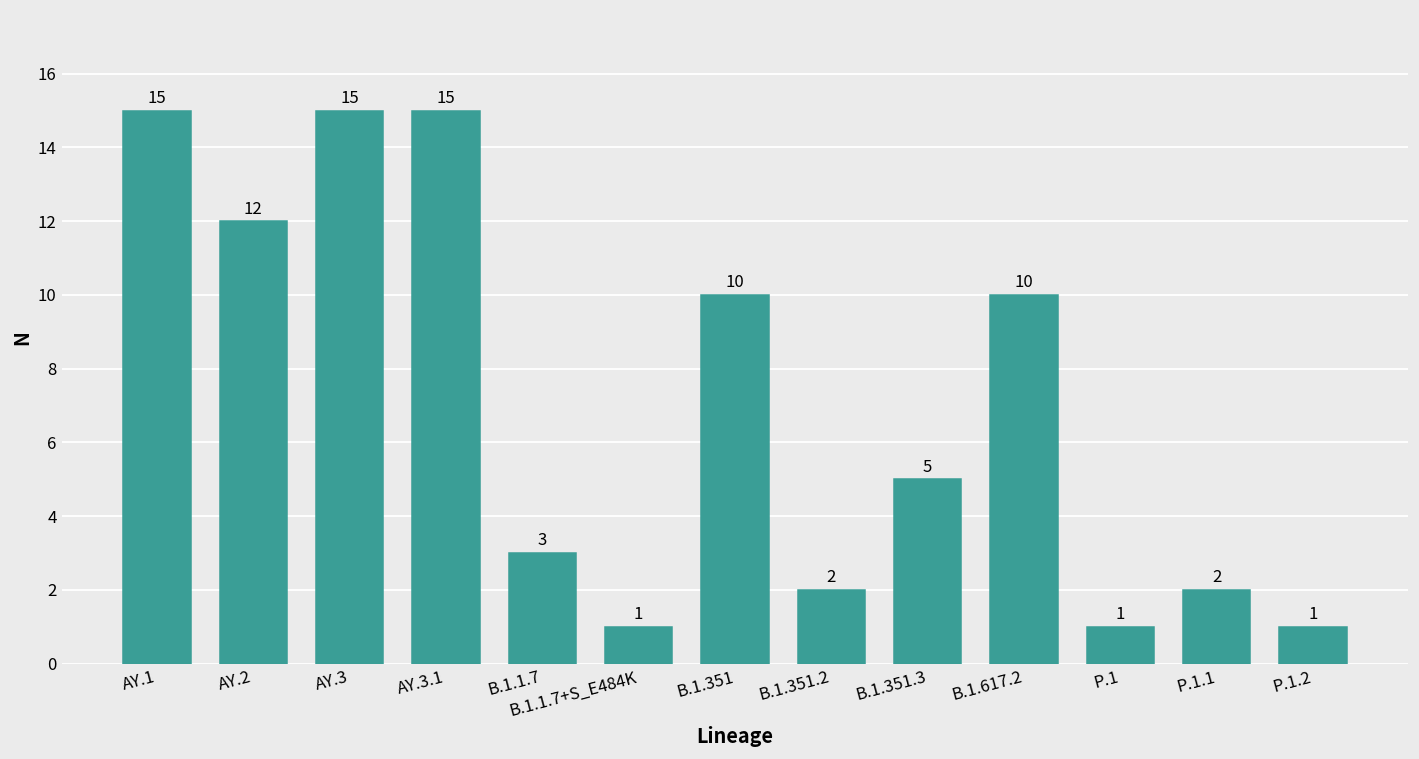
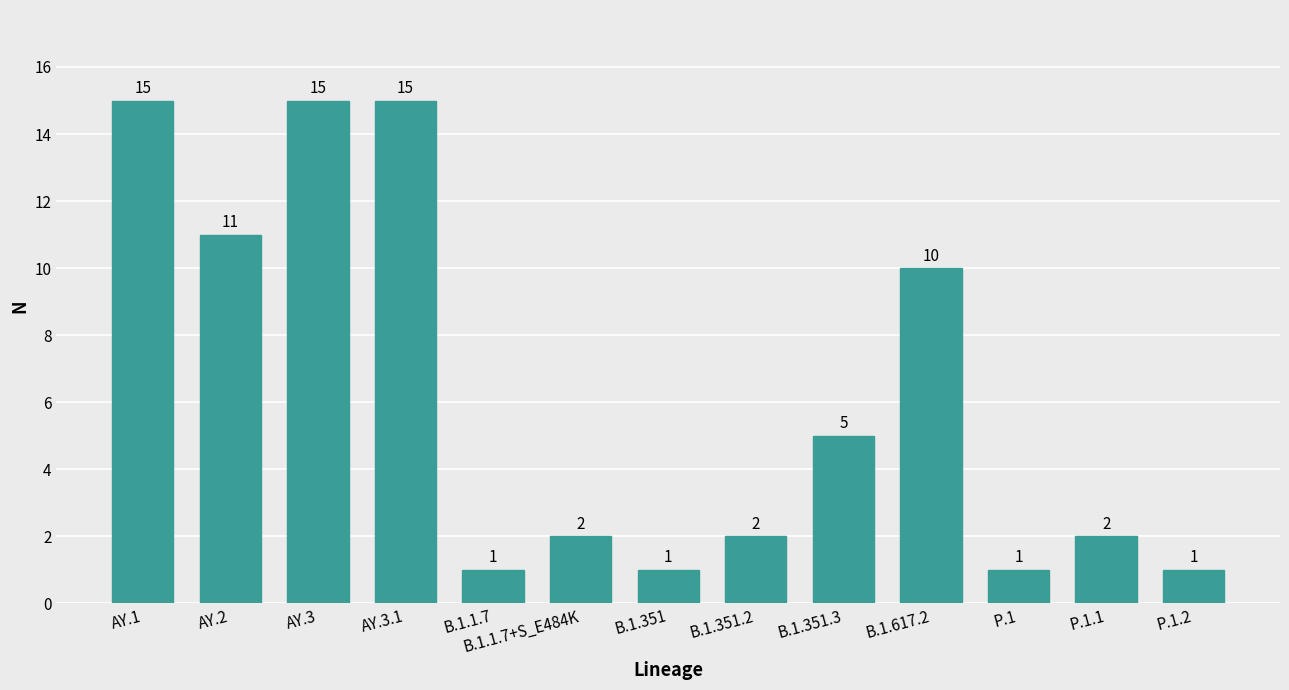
  {
    "AY.1": 15,
-   "AY.2": 12,
+   "AY.2": 11,
    "AY.3": 15,
    "AY.3.1": 15,
-   "B.1.1.7": 3,
-   "B.1.1.7+S_E484K": 1,
-   "B.1.351": 10,
+   "B.1.1.7": 1,
+   "B.1.1.7+S_E484K": 2,
+   "B.1.351": 1,
    "B.1.351.2": 2,
    "B.1.351.3": 5,
    "B.1.617.2": 10,
    "P.1": 1,
    "P.1.1": 2,
    "P.1.2": 1
  }
